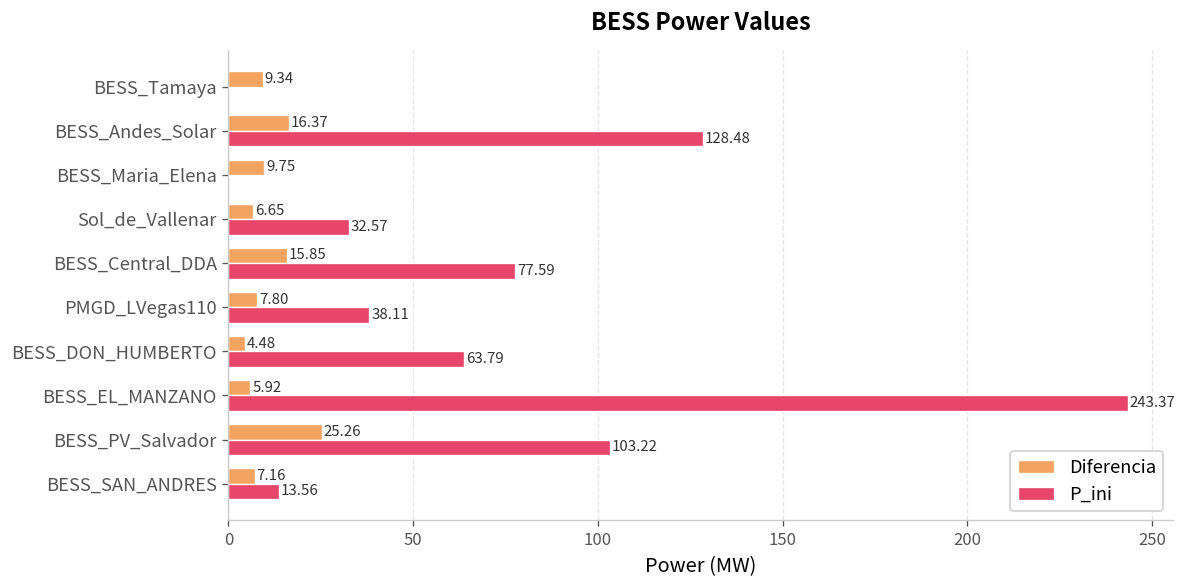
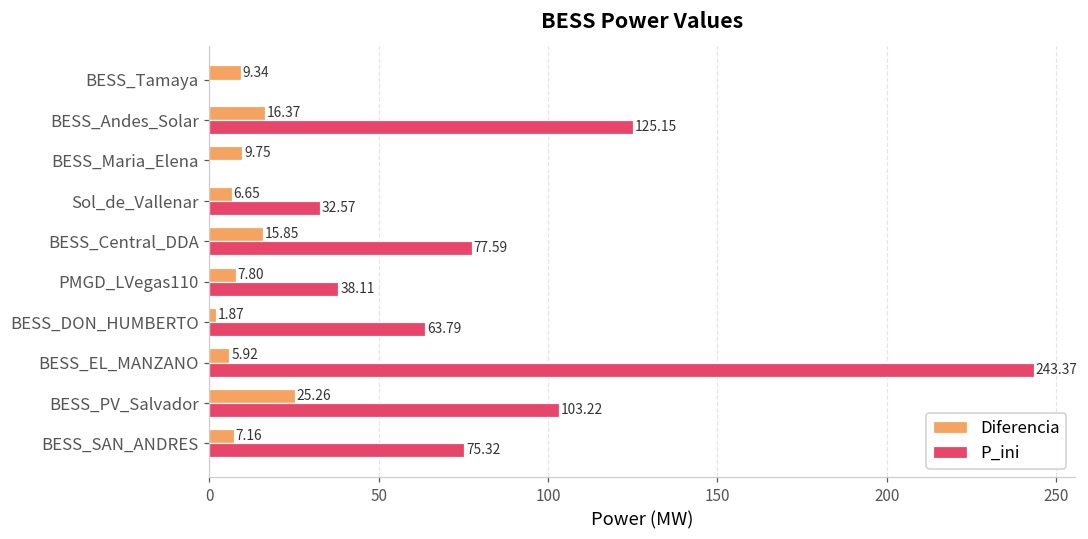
  {
    "Diferencia": {
      "BESS_Tamaya": 9.34,
      "BESS_Andes_Solar": 16.37,
      "BESS_Maria_Elena": 9.75,
      "Sol_de_Vallenar": 6.65,
      "BESS_Central_DDA": 15.85,
      "PMGD_LVegas110": 7.80,
-     "BESS_DON_HUMBERTO": 4.48,
+     "BESS_DON_HUMBERTO": 1.87,
      "BESS_EL_MANZANO": 5.92,
      "BESS_PV_Salvador": 25.26,
      "BESS_SAN_ANDRES": 7.16
    },
    "P_ini": {
-     "BESS_Andes_Solar": 128.48,
+     "BESS_Andes_Solar": 125.15,
      "Sol_de_Vallenar": 32.57,
      "BESS_Central_DDA": 77.59,
      "PMGD_LVegas110": 38.11,
      "BESS_DON_HUMBERTO": 63.79,
      "BESS_EL_MANZANO": 243.37,
      "BESS_PV_Salvador": 103.22,
-     "BESS_SAN_ANDRES": 13.56
+     "BESS_SAN_ANDRES": 75.32
    }
  }
